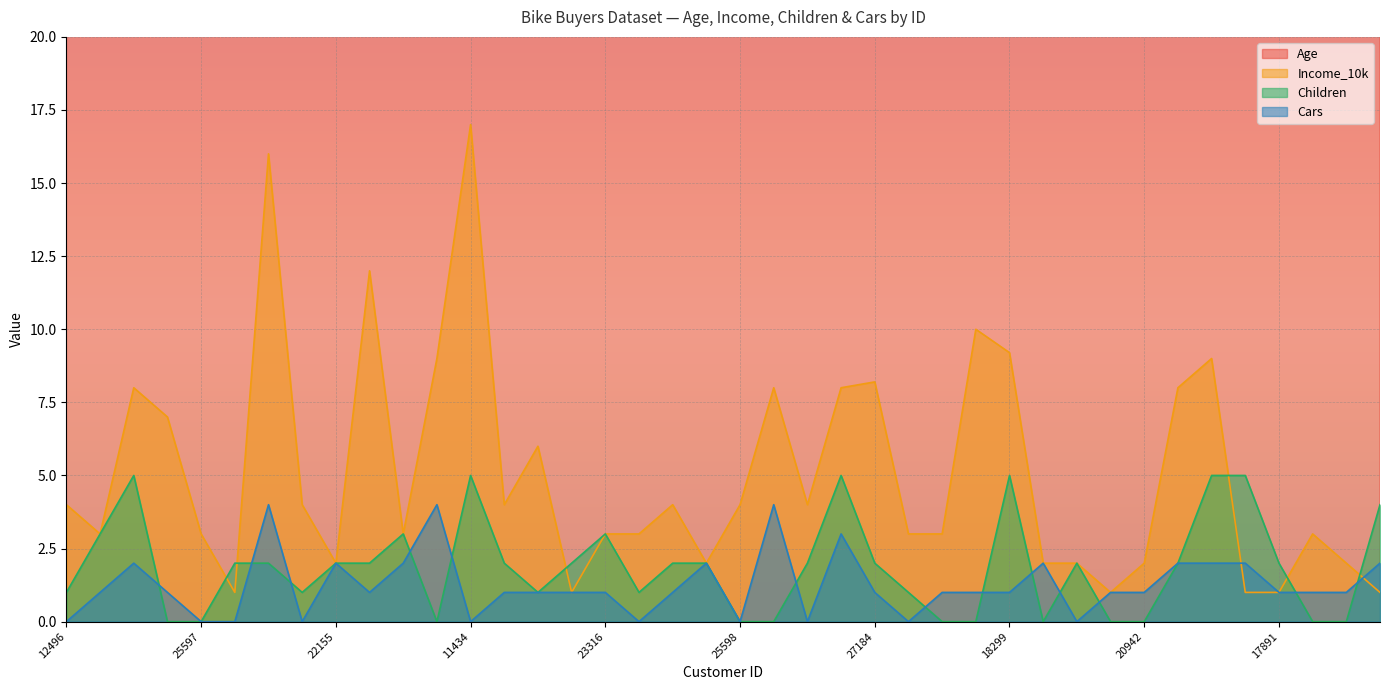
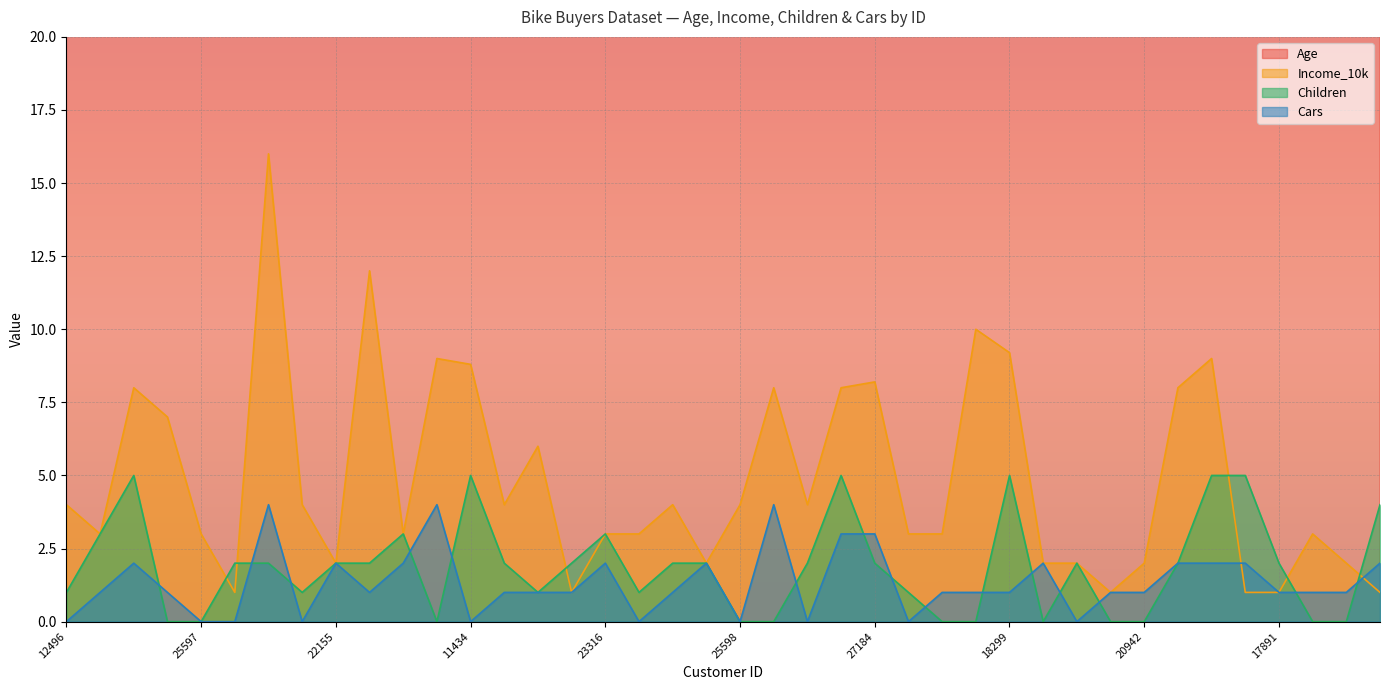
  {
    "Income_10k": {
      "12496": 4.0,
      "25597": 3.0,
-     "11434": 17.0,
+     "11434": 8.8,
      "25598": 4.0,
      "27184": 8.2,
      "18299": 9.2,
      "20942": 2.0
    },
    "Children": {
      "12496": 1.0,
      "11434": 5.0,
      "27184": 2.0,
      "18299": 5.0,
      "20942": 0.0,
      "17891": 2.0
    },
    "Cars": {
      "12496": 0,
      "11434": 0,
-     "23316": 1,
-     "27184": 1,
+     "23316": 2,
+     "27184": 3,
      "18299": 1,
      "20942": 1
    }
  }
